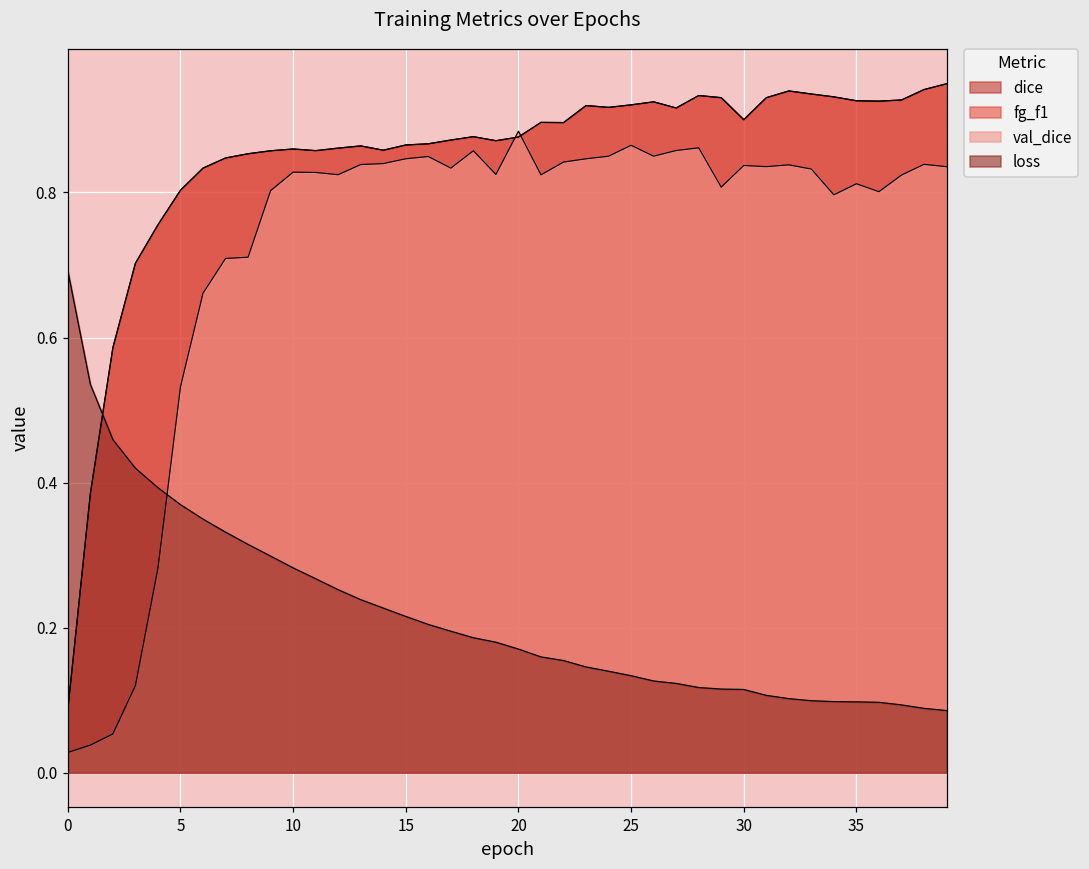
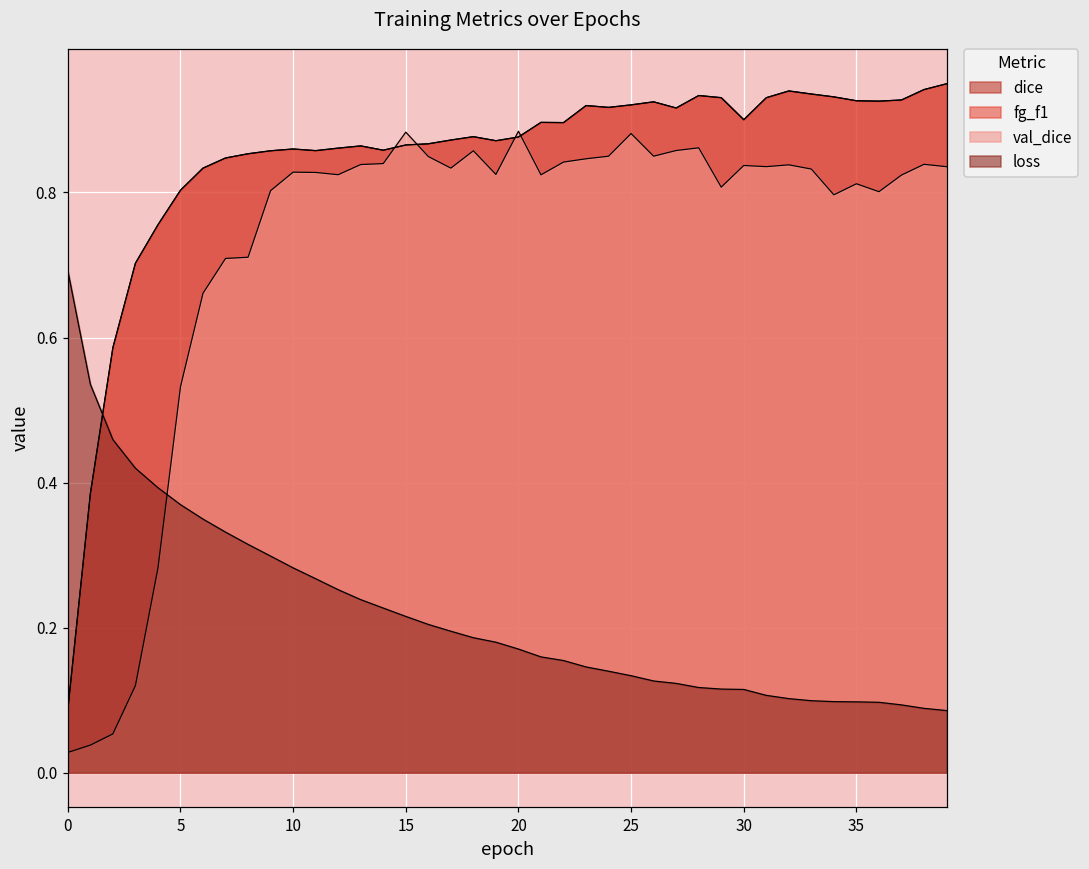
  {
    "val_dice": {
      "0": 0.03,
      "5": 0.53,
      "10": 0.83,
-     "15": 0.85,
+     "15": 0.88,
      "20": 0.88,
-     "25": 0.87,
+     "25": 0.88,
      "30": 0.84,
      "35": 0.81
    }
  }
